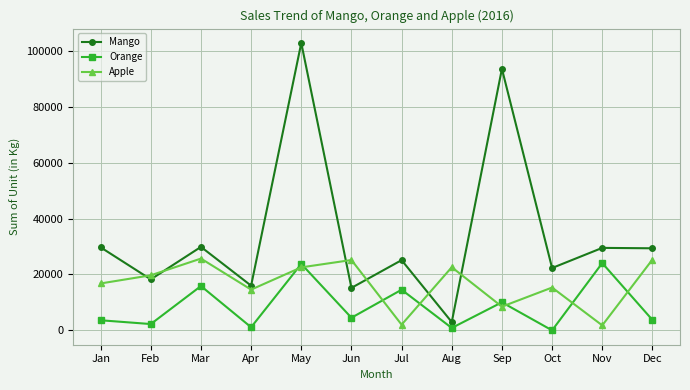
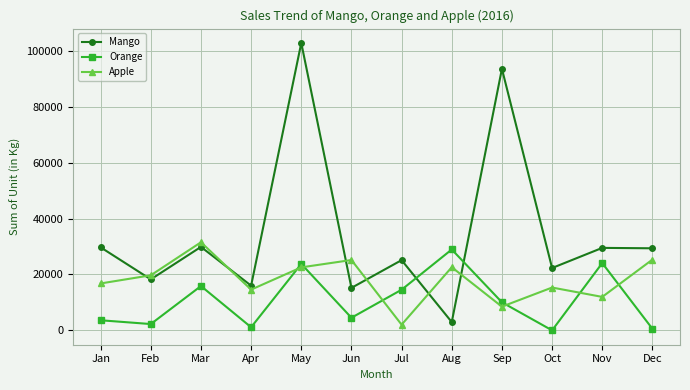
  {
    "Mango": {
      "Jan": 30000,
      "Feb": 18000,
      "Mar": 30000,
      "Apr": 16000,
      "May": 103000,
      "Jun": 15000,
      "Jul": 25000,
      "Aug": 3000,
      "Sep": 94000,
      "Oct": 22000,
      "Nov": 30000,
      "Dec": 29000
    },
    "Orange": {
      "Jan": 4000,
      "Feb": 2000,
      "Mar": 16000,
      "Apr": 1000,
      "May": 24000,
      "Jun": 5000,
      "Jul": 15000,
-     "Aug": 1000,
+     "Aug": 29000,
      "Sep": 10000,
      "Oct": 0,
      "Nov": 24000,
-     "Dec": 4000
+     "Dec": 1000
    },
    "Apple": {
      "Jan": 17000,
      "Feb": 20000,
-     "Mar": 26000,
+     "Mar": 32000,
      "Apr": 15000,
      "May": 23000,
      "Jun": 25000,
      "Jul": 2000,
      "Aug": 23000,
      "Sep": 8000,
      "Oct": 15000,
-     "Nov": 2000,
+     "Nov": 12000,
      "Dec": 25000
    }
  }
